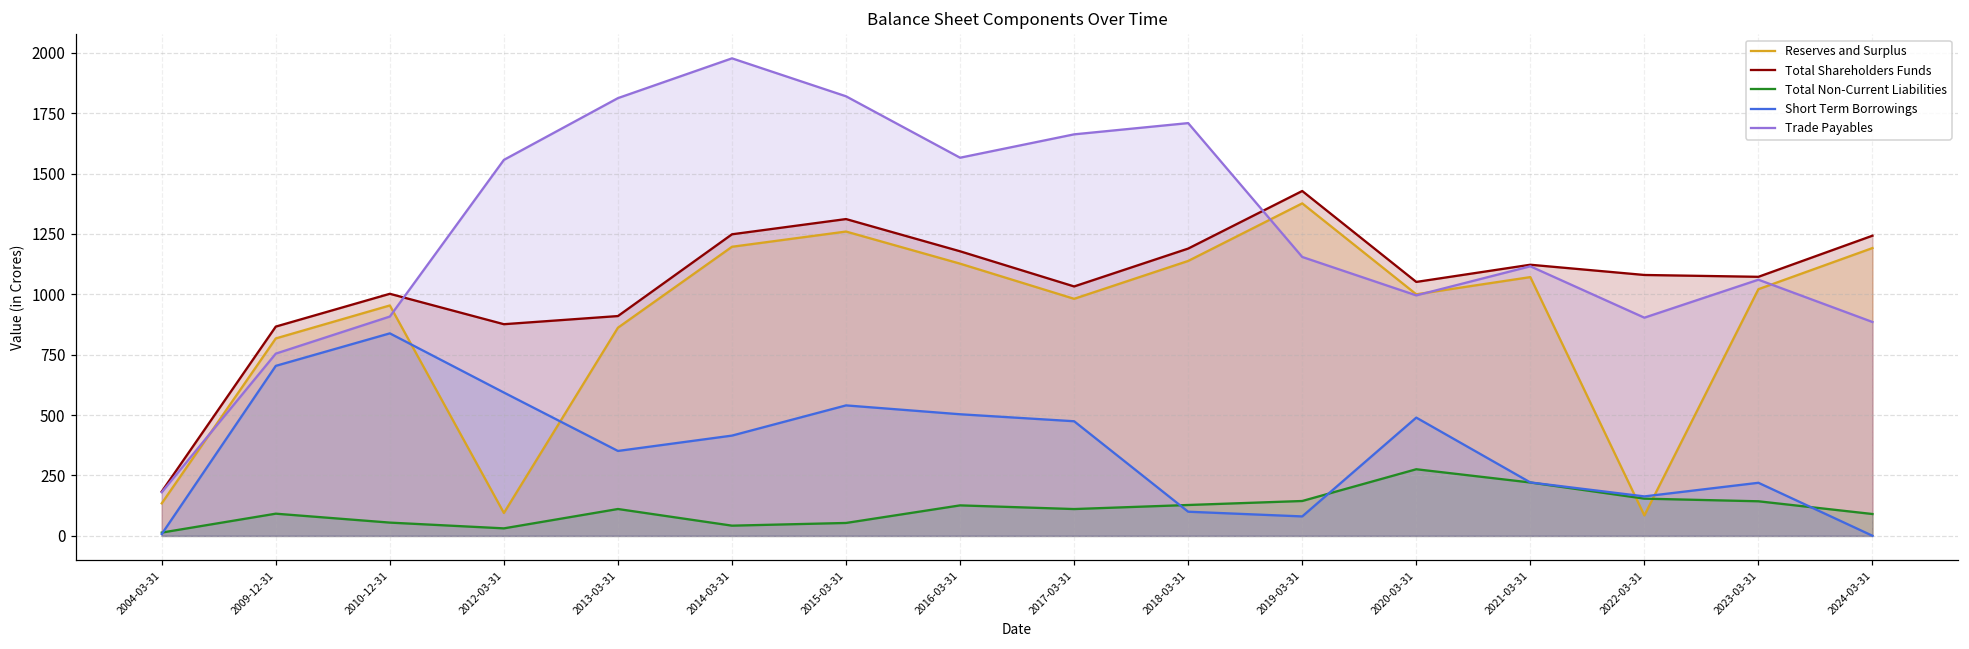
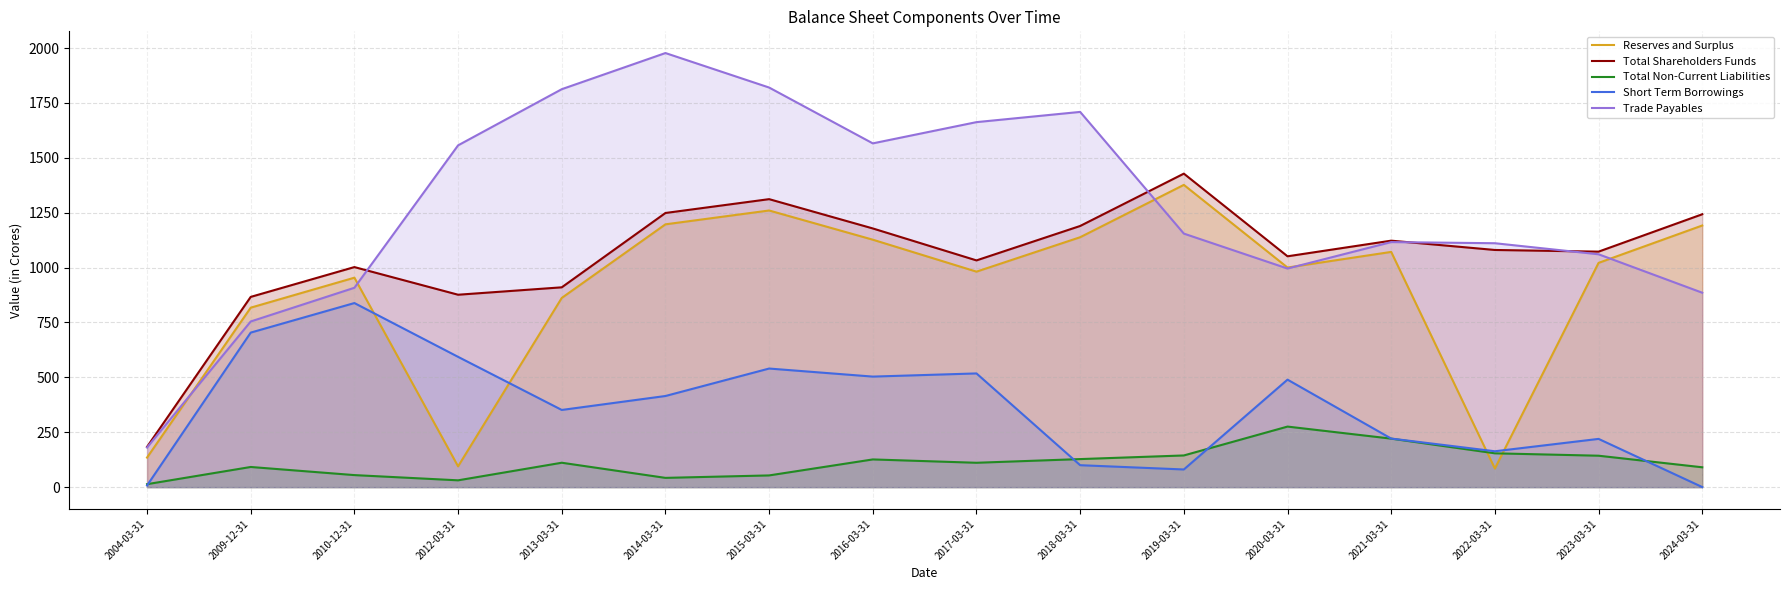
  {
    "Reserves and Surplus": {
      "2004-03-31": 130,
      "2009-12-31": 820,
      "2010-12-31": 950,
      "2012-03-31": 90,
      "2013-03-31": 860,
      "2014-03-31": 1200,
      "2015-03-31": 1260,
      "2016-03-31": 1130,
      "2017-03-31": 980,
      "2018-03-31": 1140,
      "2019-03-31": 1380,
      "2021-03-31": 1070,
      "2022-03-31": 80,
      "2023-03-31": 1020,
      "2024-03-31": 1190
    },
    "Total Shareholders Funds": {
      "2009-12-31": 870,
      "2010-12-31": 1000,
      "2012-03-31": 880,
      "2013-03-31": 910,
      "2014-03-31": 1250,
      "2015-03-31": 1310,
      "2016-03-31": 1180,
      "2017-03-31": 1030,
      "2018-03-31": 1190,
      "2019-03-31": 1430,
      "2020-03-31": 1050,
      "2022-03-31": 1080,
      "2023-03-31": 1070,
      "2024-03-31": 1240
    },
    "Total Non-Current Liabilities": {
      "2009-12-31": 90,
      "2010-12-31": 50,
      "2012-03-31": 30,
      "2013-03-31": 110,
      "2014-03-31": 40,
      "2015-03-31": 50,
      "2016-03-31": 130,
      "2017-03-31": 110,
      "2018-03-31": 130,
      "2019-03-31": 140,
      "2020-03-31": 280,
      "2023-03-31": 140,
      "2024-03-31": 90
    },
    "Short Term Borrowings": {
      "2009-12-31": 700,
      "2010-12-31": 840,
      "2012-03-31": 590,
      "2013-03-31": 350,
      "2014-03-31": 420,
      "2015-03-31": 540,
      "2016-03-31": 500,
-     "2017-03-31": 470,
+     "2017-03-31": 520,
      "2018-03-31": 100,
      "2019-03-31": 80,
      "2020-03-31": 490,
      "2023-03-31": 220,
      "2024-03-31": 0
    },
    "Trade Payables": {
      "2009-12-31": 750,
      "2010-12-31": 910,
      "2012-03-31": 1560,
      "2013-03-31": 1810,
      "2014-03-31": 1980,
      "2015-03-31": 1820,
      "2016-03-31": 1570,
      "2017-03-31": 1660,
      "2018-03-31": 1710,
      "2019-03-31": 1150,
-     "2022-03-31": 900,
+     "2022-03-31": 1110,
      "2023-03-31": 1060,
      "2024-03-31": 890
    }
  }
